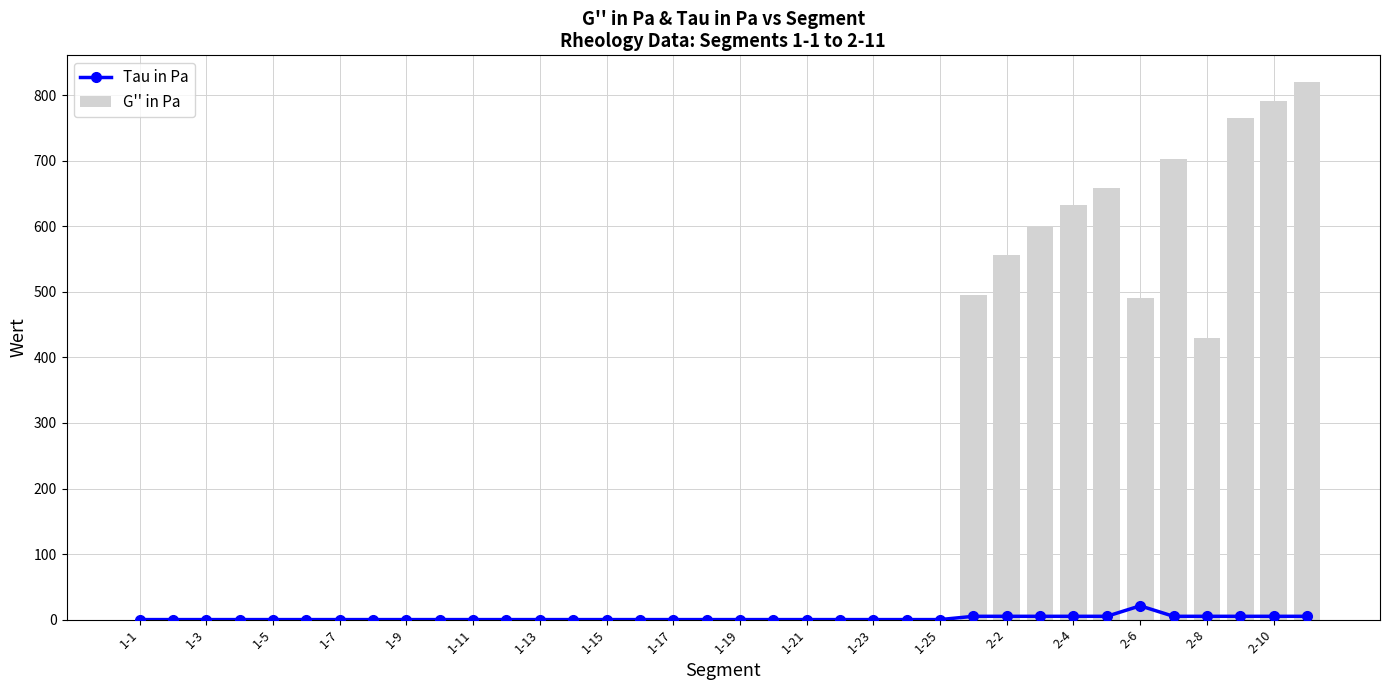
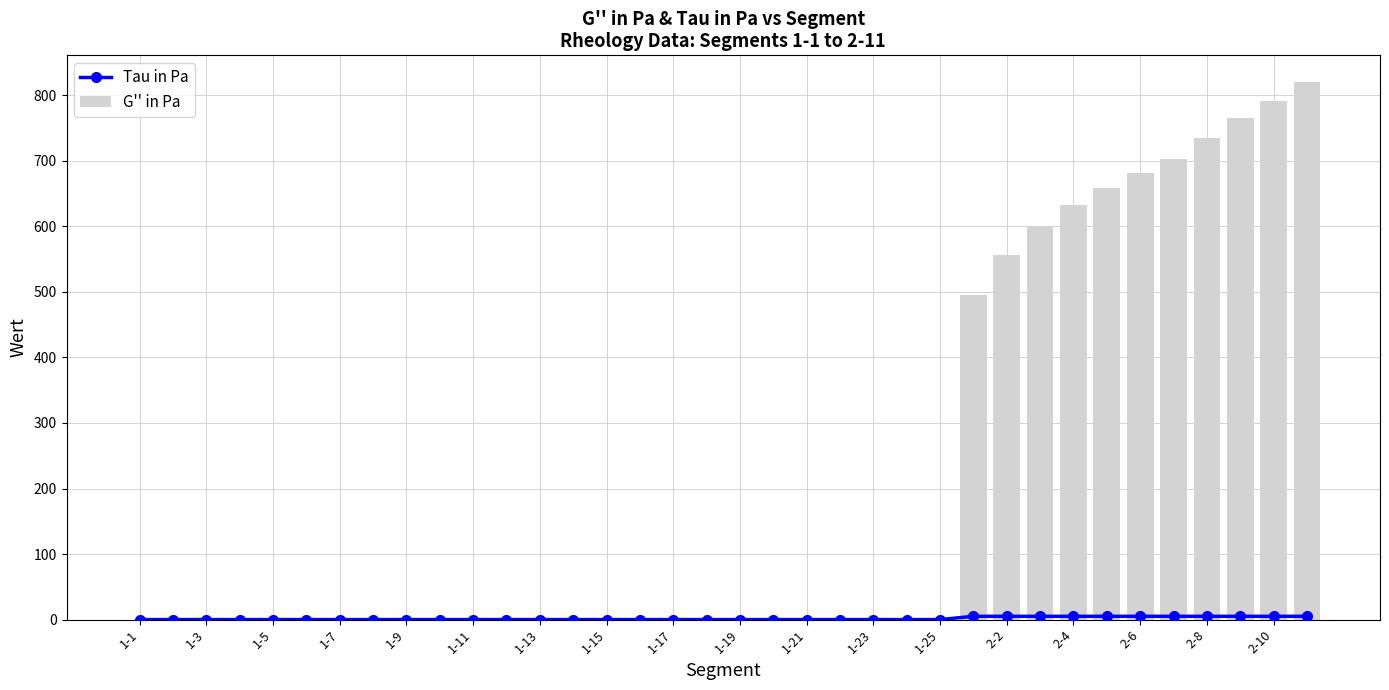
  {
    "Tau in Pa": {
      "1-1": 0,
      "1-3": 0,
      "1-5": 0,
      "1-7": 0,
      "1-9": 0,
      "1-11": 0,
      "1-13": 0,
      "1-15": 0,
      "1-17": 0,
      "1-19": 0,
      "1-21": 0,
      "1-23": 0,
      "1-25": 0,
      "2-2": 10,
      "2-4": 10,
-     "2-6": 20,
+     "2-6": 10,
      "2-8": 10,
      "2-10": 10
    },
    "G'' in Pa": {
      "1-1": 0,
      "1-3": 0,
      "1-5": 0,
      "1-7": 0,
      "1-9": 0,
      "1-11": 0,
      "1-13": 0,
      "1-15": 0,
      "1-17": 0,
      "1-19": 0,
      "1-21": 0,
      "1-23": 0,
      "1-25": 0,
      "2-2": 560,
      "2-4": 630,
-     "2-6": 490,
-     "2-8": 430,
+     "2-6": 680,
+     "2-8": 740,
      "2-10": 790
    }
  }
